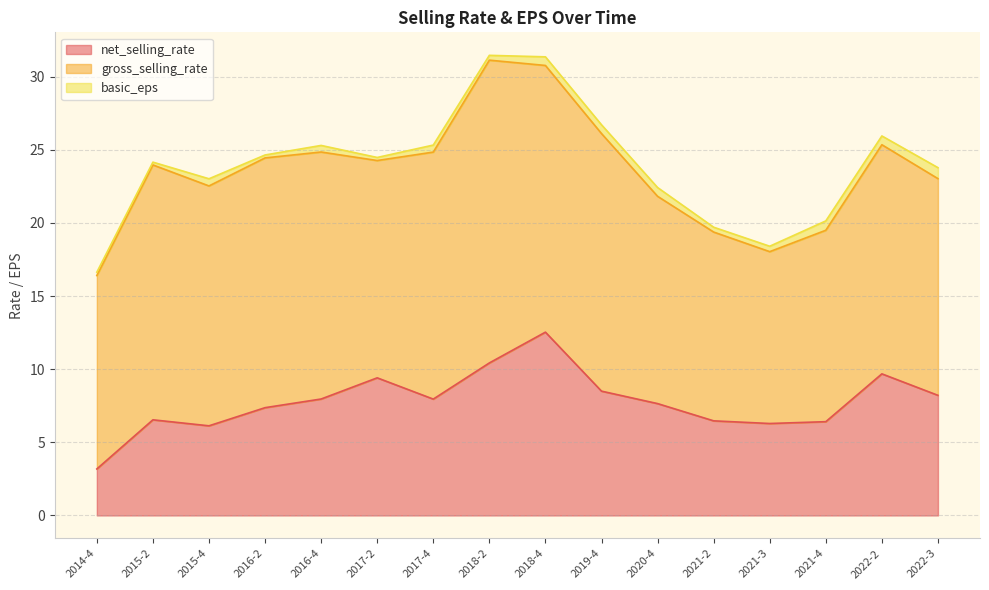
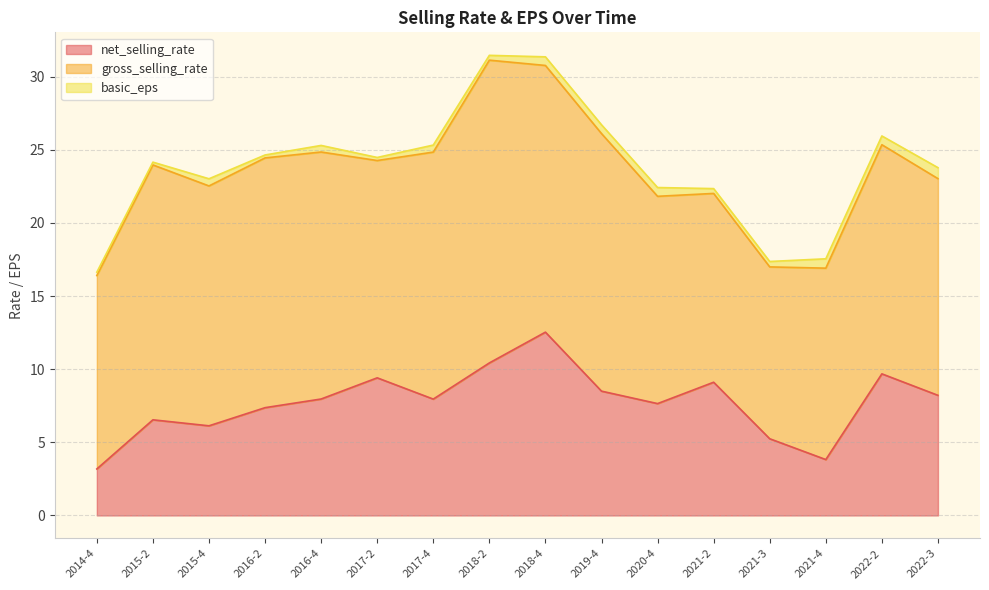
  {
    "net_selling_rate": {
      "2014-4": 3.2,
      "2015-2": 6.5,
      "2015-4": 6.1,
      "2016-2": 7.4,
      "2016-4": 8.0,
      "2017-2": 9.4,
      "2017-4": 8.0,
      "2018-2": 10.4,
      "2018-4": 12.5,
      "2019-4": 8.5,
      "2020-4": 7.6,
-     "2021-2": 6.5,
-     "2021-3": 6.3,
-     "2021-4": 6.4,
+     "2021-2": 9.1,
+     "2021-3": 5.2,
+     "2021-4": 3.8,
      "2022-2": 9.7,
      "2022-3": 8.2
    }
  }
